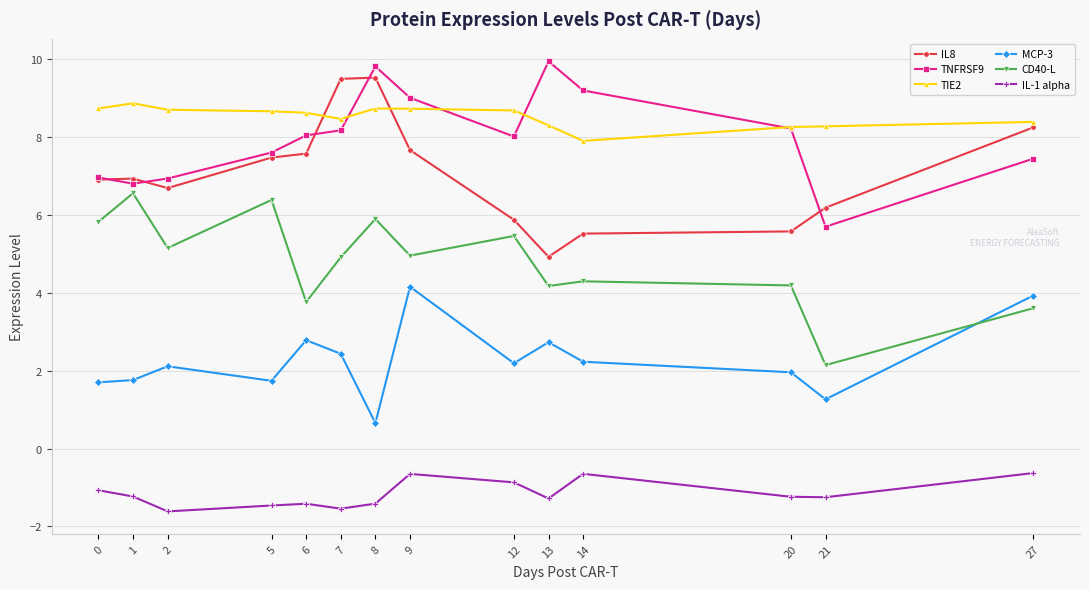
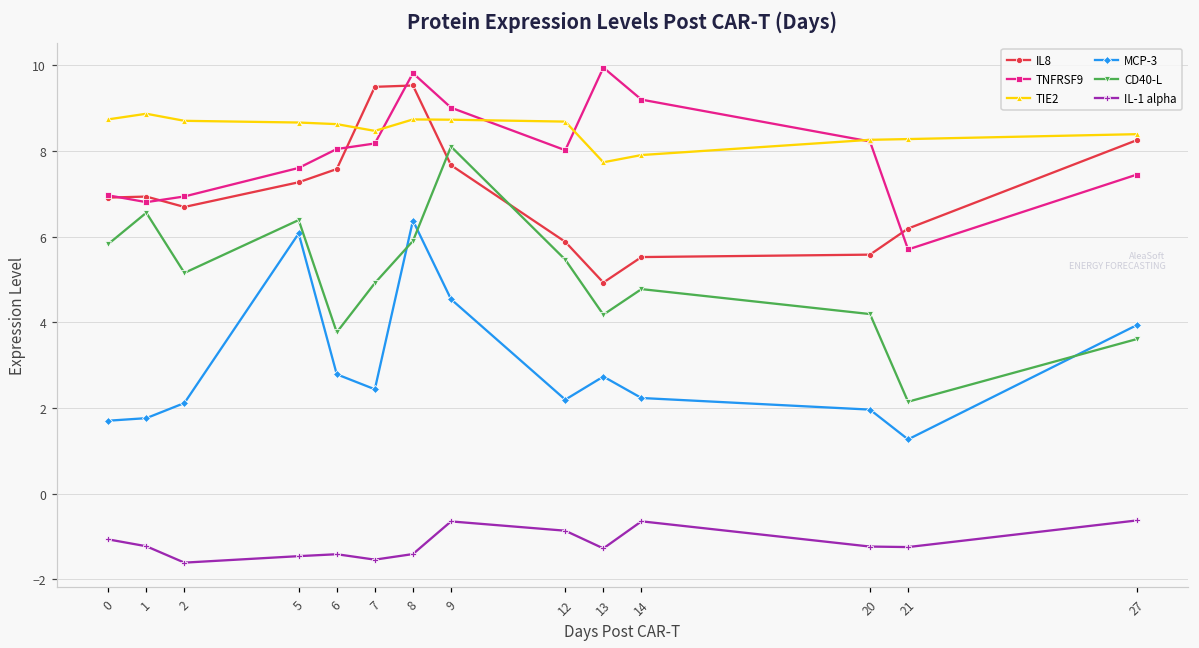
  {
    "IL8": {
      "1": 6.9,
      "2": 6.7,
-     "5": 7.5,
+     "5": 7.3,
      "6": 7.6,
      "7": 9.5,
      "8": 9.5,
      "9": 7.7,
      "12": 5.9,
      "13": 4.9,
      "14": 5.5,
      "20": 5.6,
      "21": 6.2,
      "27": 8.3
    },
    "TNFRSF9": {
      "1": 6.8,
      "2": 6.9,
      "5": 7.6,
      "6": 8.0,
      "7": 8.2,
      "8": 9.8,
      "9": 9.0,
      "12": 8.0,
      "13": 10.0,
      "14": 9.2,
      "21": 5.7,
      "27": 7.4
    },
    "TIE2": {
      "0": 8.7,
      "1": 8.9,
      "2": 8.7,
      "5": 8.7,
      "6": 8.6,
      "7": 8.5,
      "8": 8.7,
      "9": 8.7,
      "12": 8.7,
-     "13": 8.3,
+     "13": 7.7,
      "14": 7.9,
      "21": 8.3,
      "27": 8.4
    },
    "MCP-3": {
      "0": 1.7,
      "1": 1.8,
      "2": 2.1,
-     "5": 1.7,
+     "5": 6.1,
      "6": 2.8,
      "7": 2.4,
-     "8": 0.7,
-     "9": 4.2,
+     "8": 6.4,
+     "9": 4.5,
      "12": 2.2,
      "13": 2.7,
      "14": 2.2,
      "20": 2.0,
      "21": 1.3,
      "27": 3.9
    },
    "CD40-L": {
      "0": 5.8,
      "1": 6.6,
      "2": 5.2,
      "5": 6.4,
      "6": 3.8,
      "7": 4.9,
      "8": 5.9,
-     "9": 5.0,
+     "9": 8.1,
      "12": 5.5,
      "13": 4.2,
-     "14": 4.3,
+     "14": 4.8,
      "20": 4.2,
      "21": 2.1,
      "27": 3.6
    },
    "IL-1 alpha": {
      "0": -1.1,
      "1": -1.2,
      "2": -1.6,
      "5": -1.5,
      "6": -1.4,
      "7": -1.5,
      "8": -1.4,
      "9": -0.7,
      "12": -0.9,
      "13": -1.3,
      "14": -0.6,
      "20": -1.2,
      "21": -1.3,
      "27": -0.6
    }
  }
